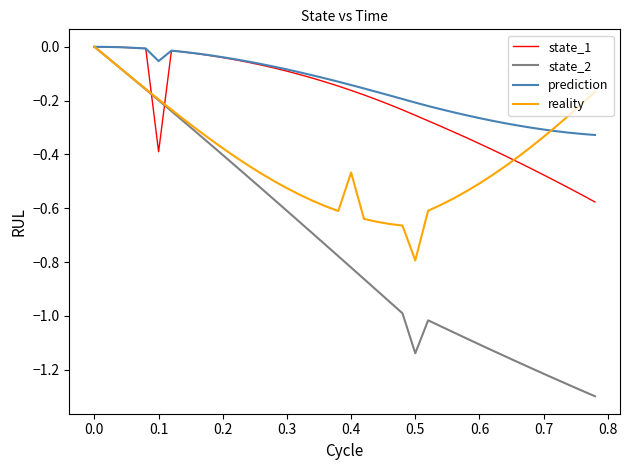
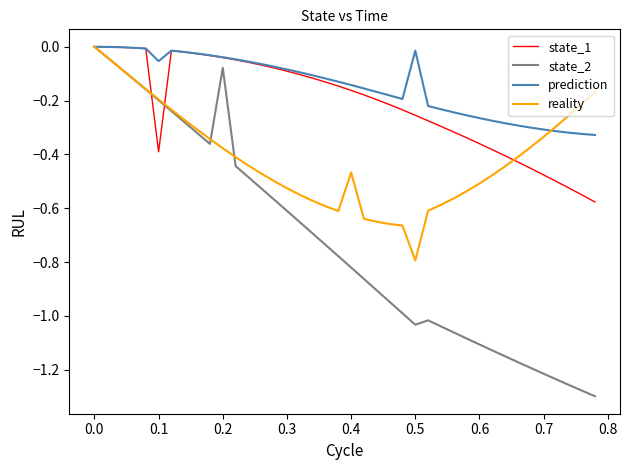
  {
    "state_1": {
      "0.1": -0.39,
      "0.4": -0.16,
      "0.5": -0.25,
      "0.6": -0.36,
      "0.7": -0.48
    },
    "state_2": {
-     "0.2": -0.40,
+     "0.2": -0.08,
      "0.3": -0.61,
      "0.4": -0.82,
-     "0.5": -1.14,
+     "0.5": -1.03,
      "0.6": -1.11,
      "0.7": -1.21
    },
    "prediction": {
      "0.1": -0.05,
      "0.4": -0.14,
-     "0.5": -0.21,
+     "0.5": -0.01,
      "0.6": -0.26,
      "0.7": -0.31
    },
    "reality": {
      "0.2": -0.38,
      "0.3": -0.53,
      "0.4": -0.47,
      "0.5": -0.79,
      "0.6": -0.51,
      "0.7": -0.33
    }
  }
